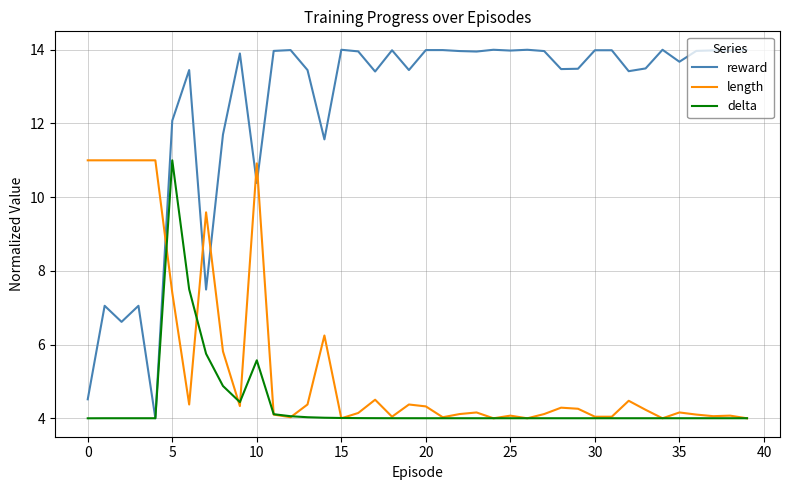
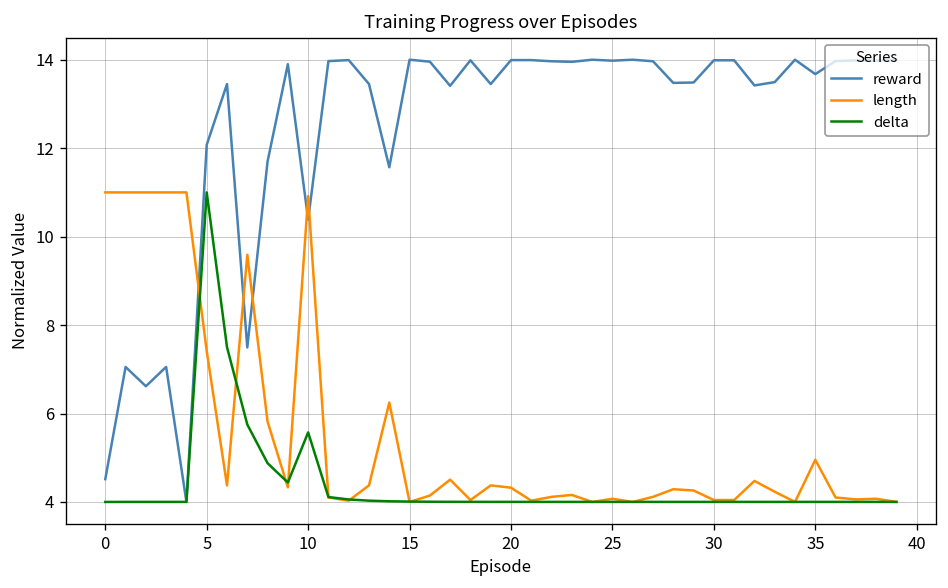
  {
    "reward": {
      "0": 4.5,
      "5": 12.1,
      "10": 10.4,
      "15": 14.0,
      "20": 14.0,
      "25": 14.0,
      "30": 14.0,
      "35": 13.7
    },
    "length": {
      "0": 11.0,
      "5": 7.4,
      "10": 10.9,
      "20": 4.3,
      "25": 4.1,
-     "35": 4.2
+     "35": 5.0
    },
    "delta": {
      "0": 4.0,
      "5": 11.0,
      "10": 5.6,
      "20": 4.0,
      "25": 4.0,
      "35": 4.0
    }
  }
